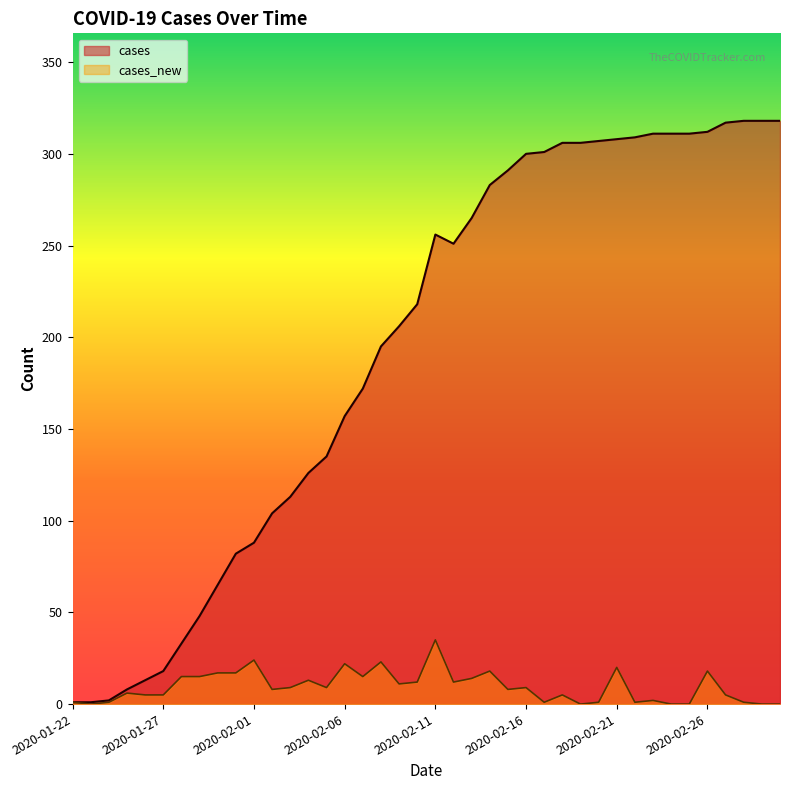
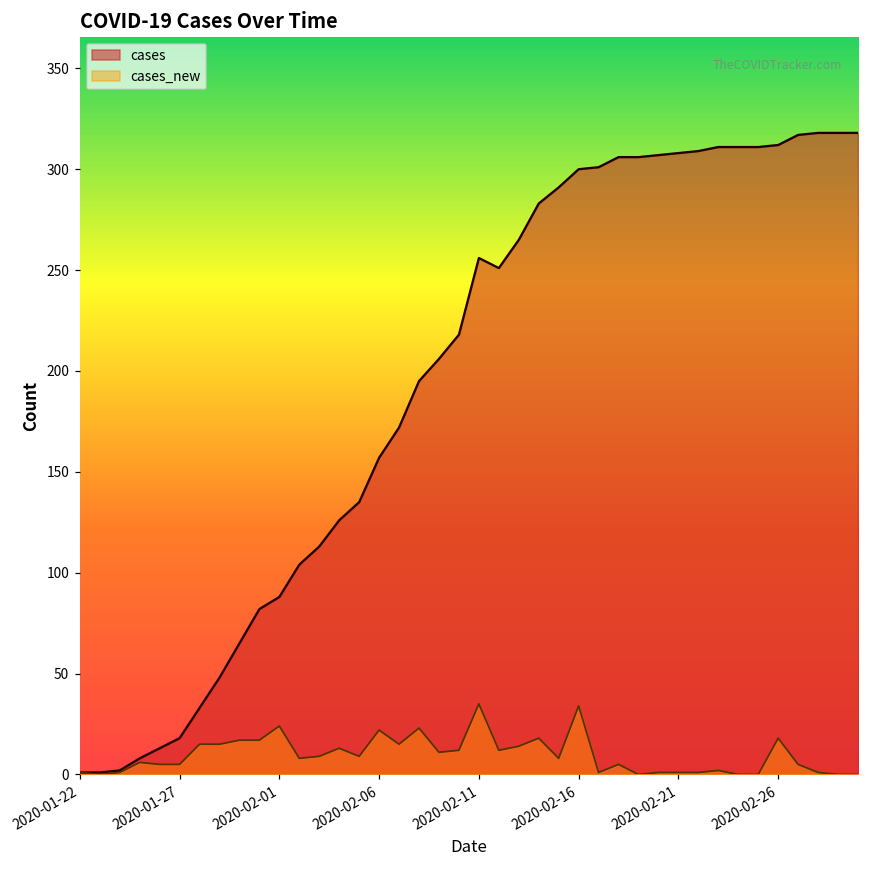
  {
    "cases": {
      "2020-01-27": 18,
      "2020-02-01": 88,
      "2020-02-06": 157,
      "2020-02-11": 256,
      "2020-02-16": 300,
      "2020-02-21": 308,
      "2020-02-26": 312
    },
    "cases_new": {
      "2020-01-27": 5,
      "2020-02-01": 24,
      "2020-02-06": 22,
      "2020-02-11": 35,
-     "2020-02-16": 9,
-     "2020-02-21": 20,
+     "2020-02-16": 34,
+     "2020-02-21": 1,
      "2020-02-26": 18
    }
  }
